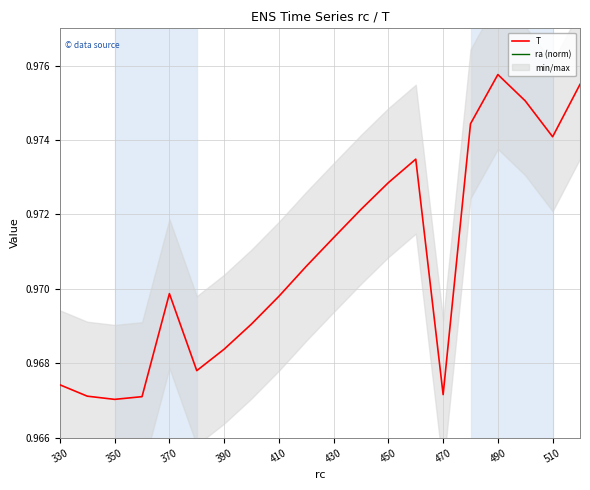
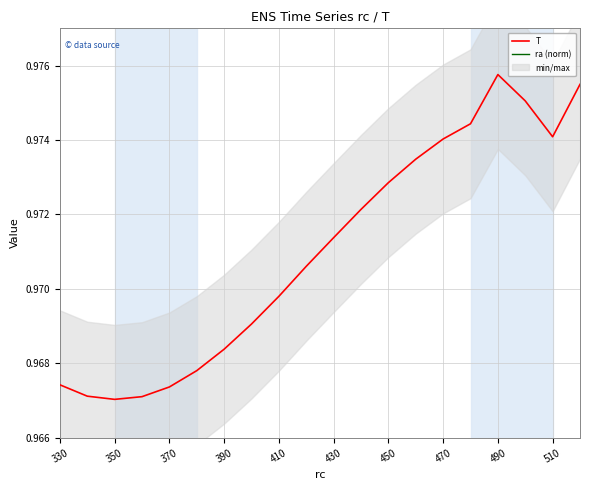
  {
    "T": {
      "330": 0.9674,
      "350": 0.9670,
-     "370": 0.9699,
+     "370": 0.9674,
      "390": 0.9684,
      "410": 0.9698,
      "430": 0.9714,
      "450": 0.9729,
-     "470": 0.9672,
+     "470": 0.9740,
      "490": 0.9758,
      "510": 0.9741
    }
  }
